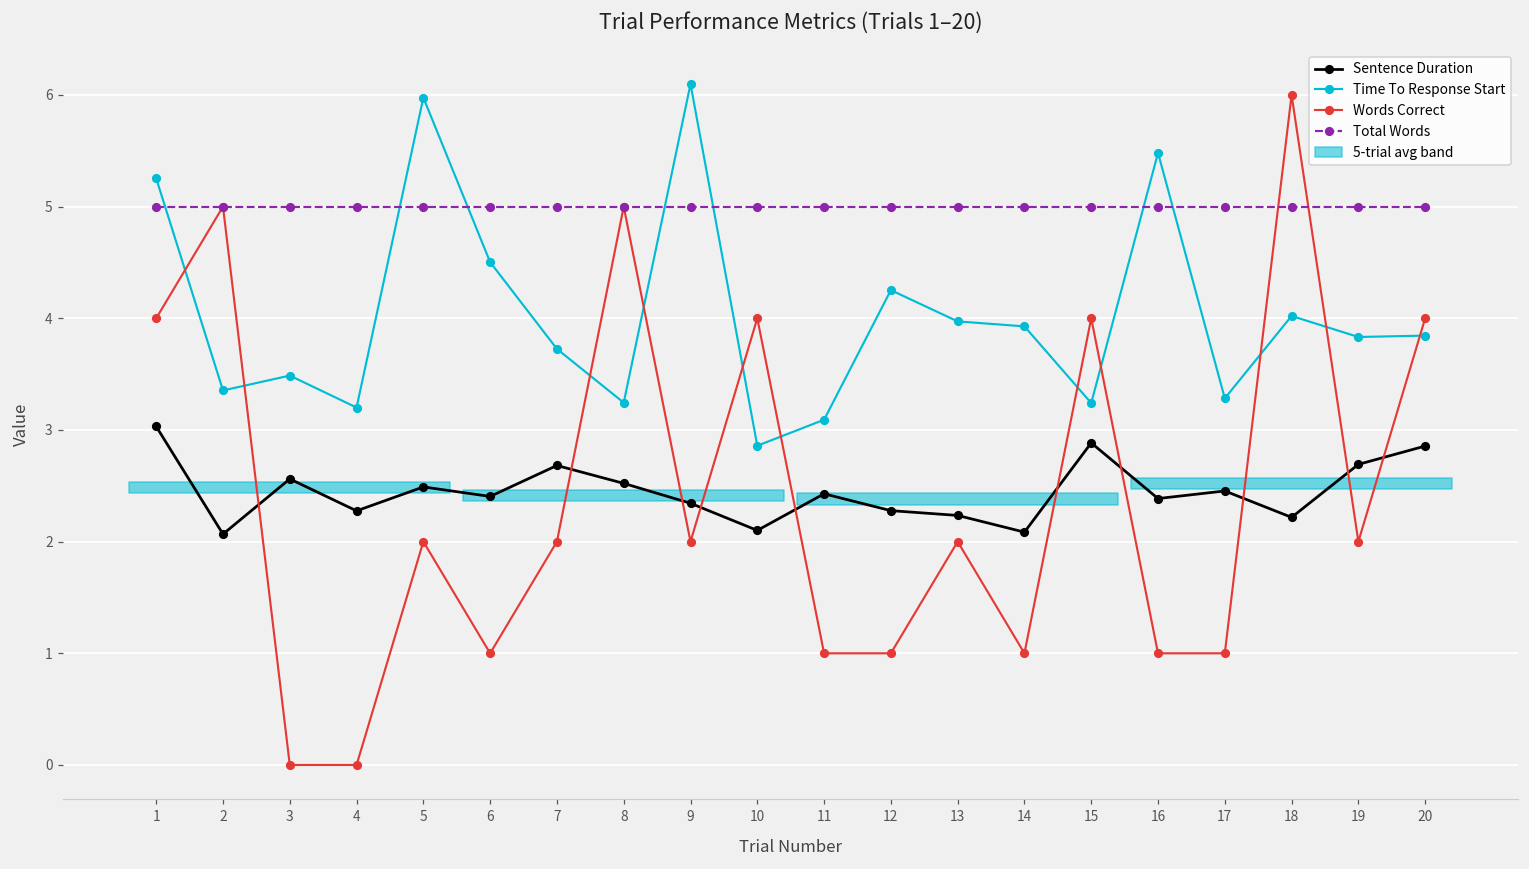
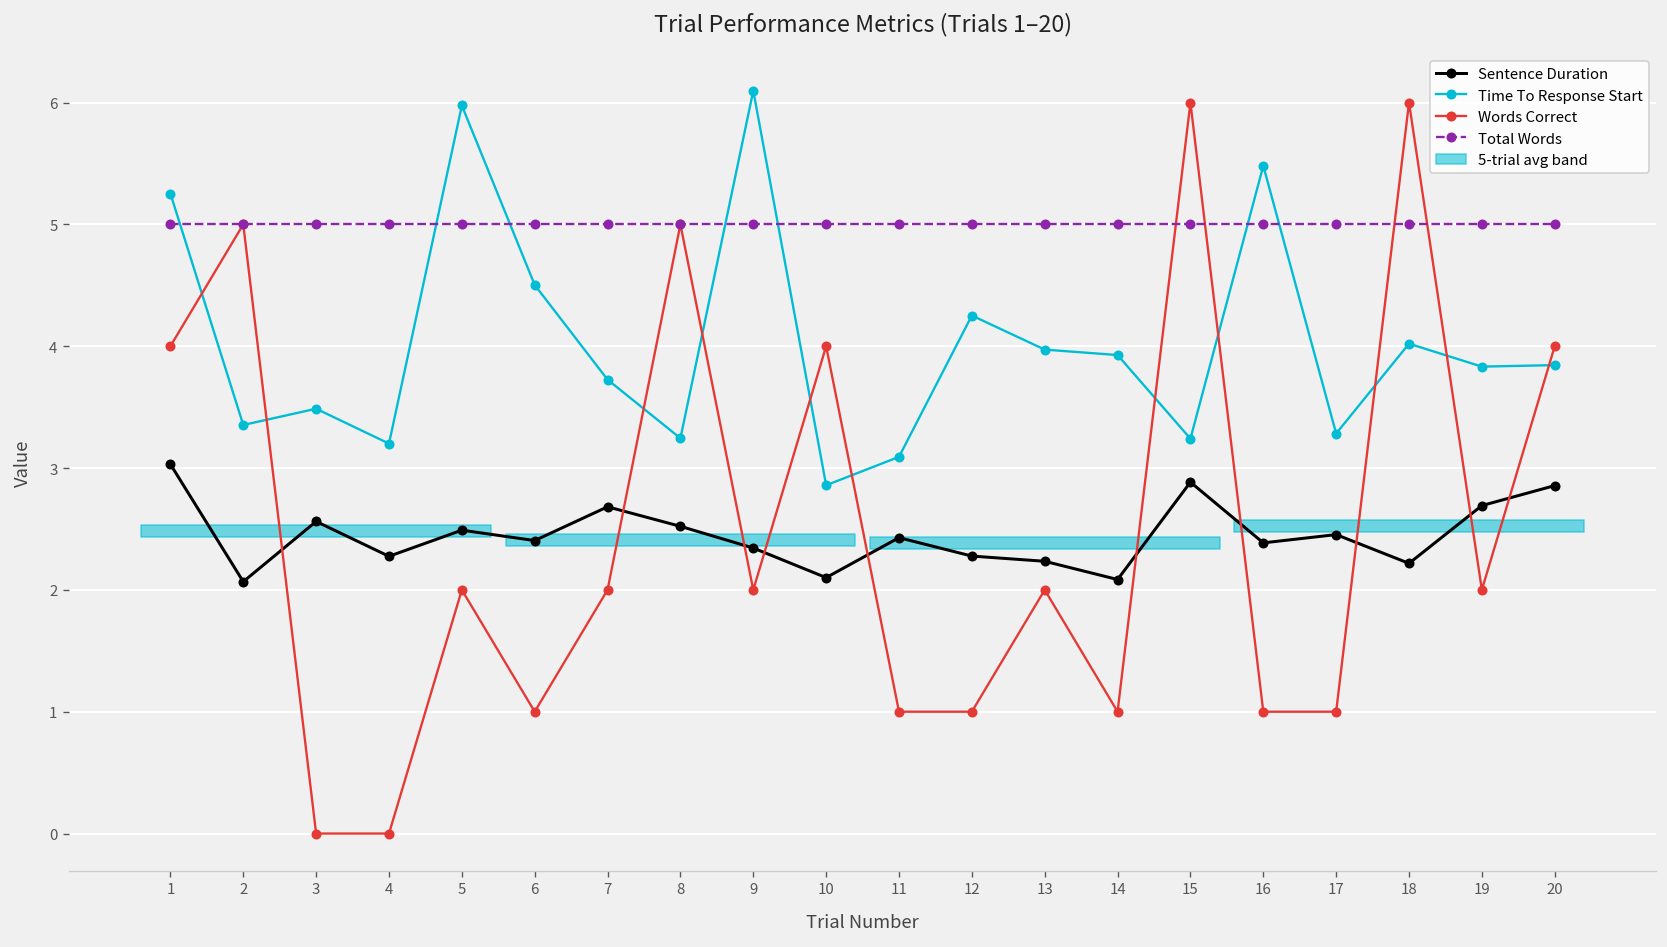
  {
    "Sentence Duration": {
      "1": 3.03,
      "2": 2.07,
      "3": 2.56,
      "4": 2.28,
      "5": 2.49,
      "6": 2.40,
      "7": 2.68,
      "8": 2.52,
      "9": 2.34,
      "10": 2.10,
      "11": 2.43,
      "12": 2.28,
      "13": 2.23,
      "14": 2.09,
      "15": 2.88,
      "16": 2.39,
      "17": 2.45,
      "18": 2.22,
      "19": 2.69,
      "20": 2.86
    },
    "Words Correct": {
      "1": 4,
      "3": 0,
      "4": 0,
      "5": 2,
      "6": 1,
      "7": 2,
      "9": 2,
      "10": 4,
      "11": 1,
      "12": 1,
      "13": 2,
      "14": 1,
-     "15": 4,
+     "15": 6,
      "16": 1,
      "17": 1,
      "18": 6,
      "19": 2,
      "20": 4
    },
    "Total Words": {
      "1": 5,
      "3": 5,
      "4": 5,
      "5": 5,
      "6": 5,
      "7": 5,
      "9": 5,
      "10": 5,
      "11": 5,
      "12": 5,
      "13": 5,
      "14": 5,
      "15": 5,
      "16": 5,
      "17": 5,
      "18": 5,
      "19": 5,
      "20": 5
    }
  }
